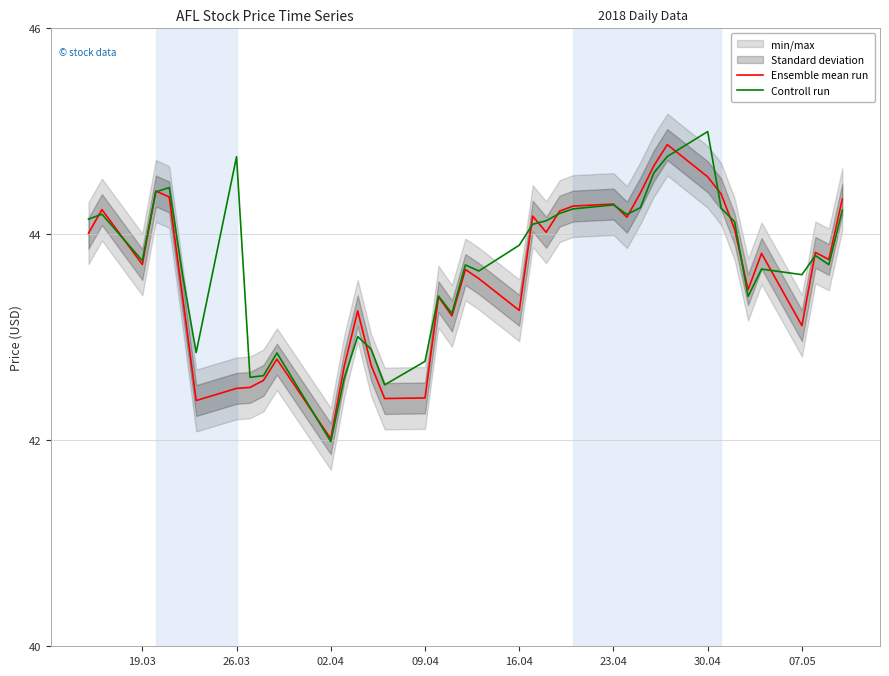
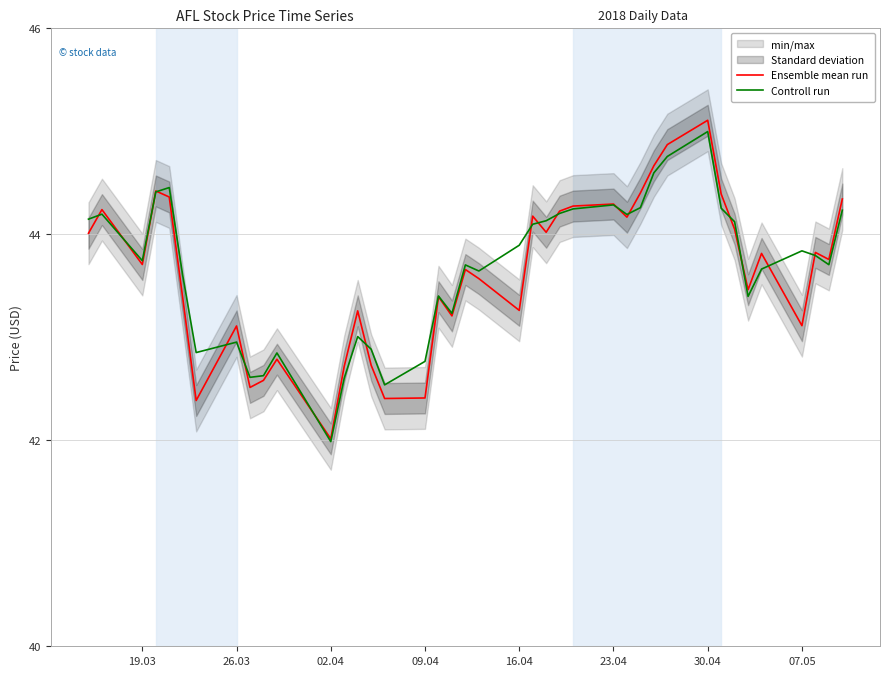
  {
    "Ensemble mean run": {
      "19.03": 43.70,
-     "26.03": 42.50,
+     "26.03": 43.11,
      "02.04": 42.01,
      "09.04": 42.41,
      "16.04": 43.26,
-     "30.04": 44.56,
+     "30.04": 45.10,
      "07.05": 43.11
    },
    "Controll run": {
      "19.03": 43.74,
-     "26.03": 44.75,
+     "26.03": 42.95,
      "02.04": 41.99,
      "09.04": 42.76,
      "16.04": 43.89,
      "30.04": 45.00,
-     "07.05": 43.61
+     "07.05": 43.84
    }
  }
